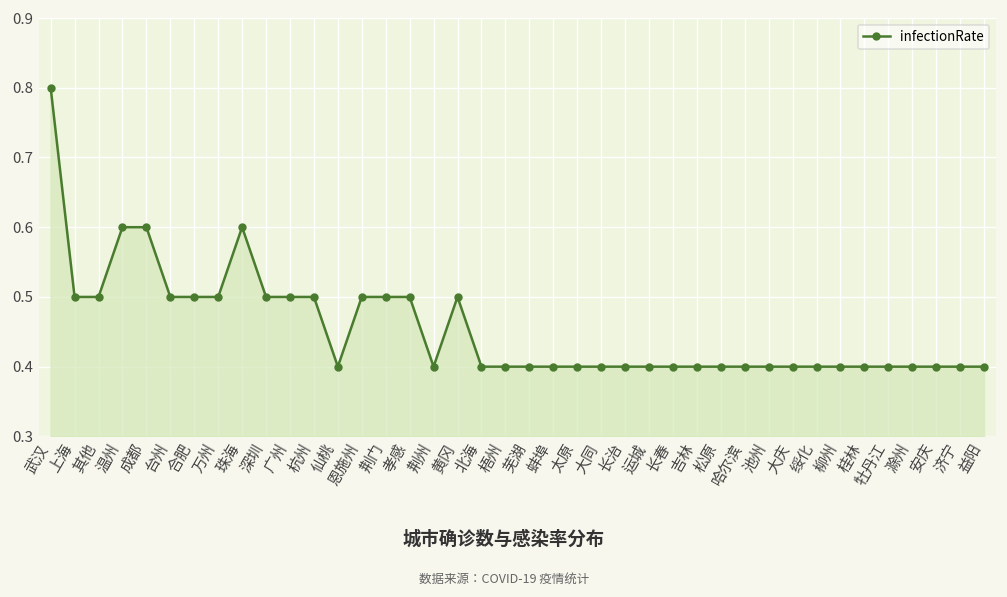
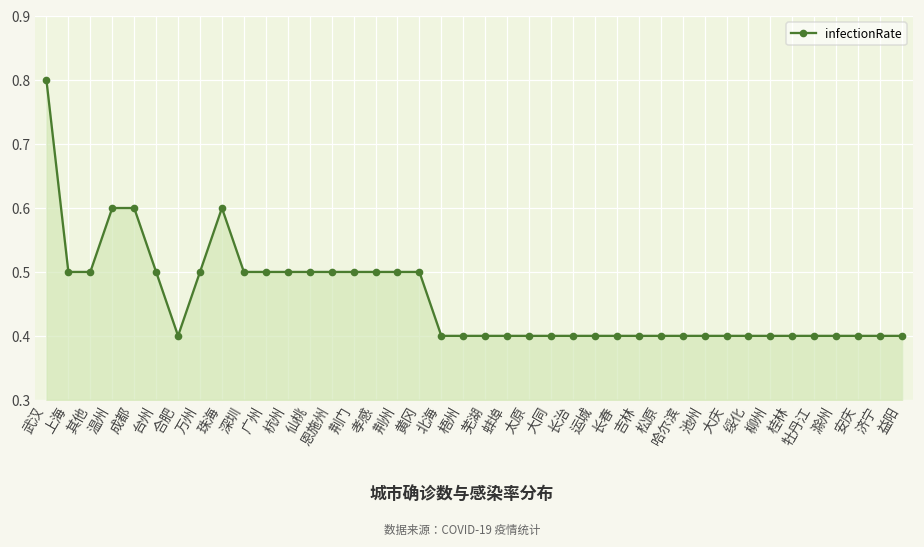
  {
    "武汉": 0.8,
    "上海": 0.5,
    "其他": 0.5,
    "温州": 0.6,
    "成都": 0.6,
    "台州": 0.5,
-   "合肥": 0.5,
+   "合肥": 0.4,
    "万州": 0.5,
    "珠海": 0.6,
    "深圳": 0.5,
    "广州": 0.5,
    "杭州": 0.5,
-   "仙桃": 0.4,
+   "仙桃": 0.5,
    "恩施州": 0.5,
    "荆门": 0.5,
    "孝感": 0.5,
-   "荆州": 0.4,
+   "荆州": 0.5,
    "黄冈": 0.5,
    "北海": 0.4,
    "梧州": 0.4,
    "芜湖": 0.4,
    "蚌埠": 0.4,
    "太原": 0.4,
    "大同": 0.4,
    "长治": 0.4,
    "运城": 0.4,
    "长春": 0.4,
    "吉林": 0.4,
    "松原": 0.4,
    "哈尔滨": 0.4,
    "池州": 0.4,
    "大庆": 0.4,
    "绥化": 0.4,
    "柳州": 0.4,
    "桂林": 0.4,
    "牡丹江": 0.4,
    "滁州": 0.4,
    "安庆": 0.4,
    "济宁": 0.4,
    "益阳": 0.4
  }
